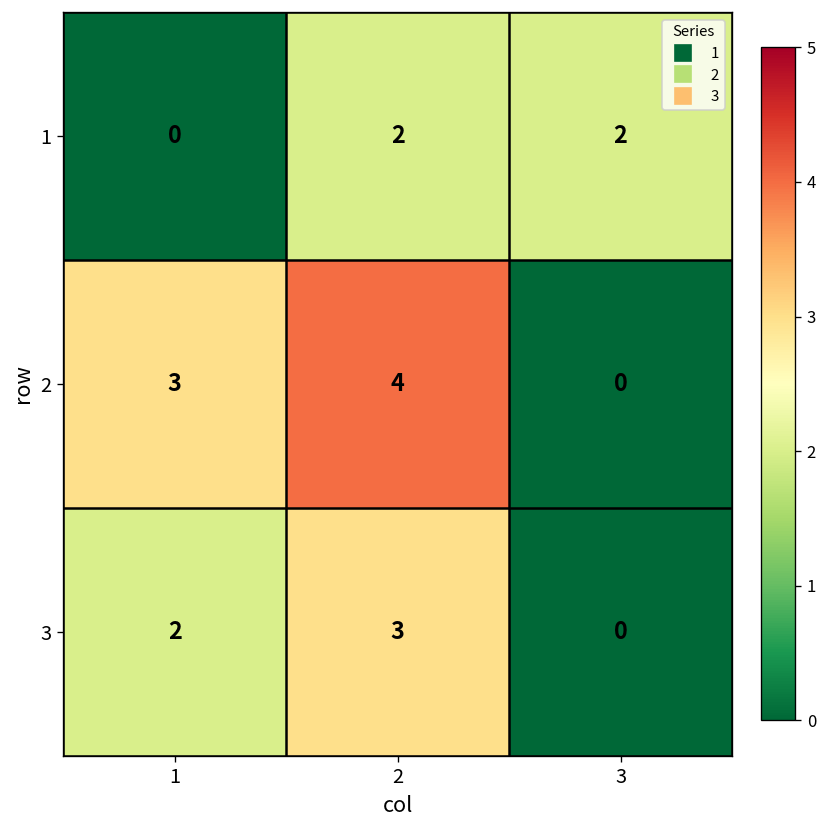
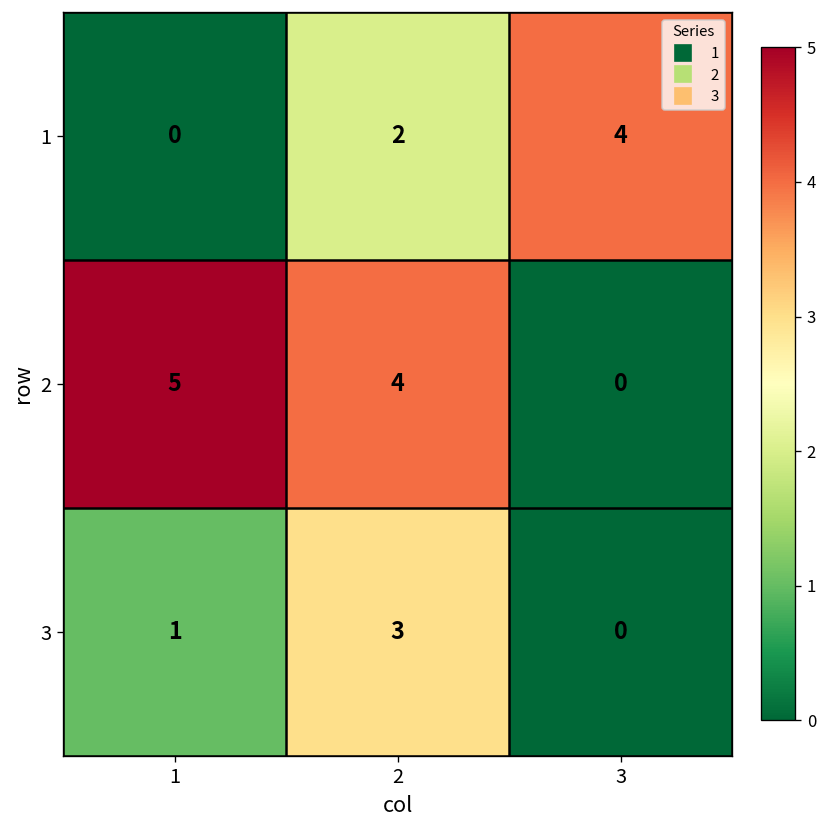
  {
    "1": {
      "1": 0,
      "2": 2,
-     "3": 2
+     "3": 4
    },
    "2": {
-     "1": 3,
+     "1": 5,
      "2": 4,
      "3": 0
    },
    "3": {
-     "1": 2,
+     "1": 1,
      "2": 3,
      "3": 0
    }
  }
